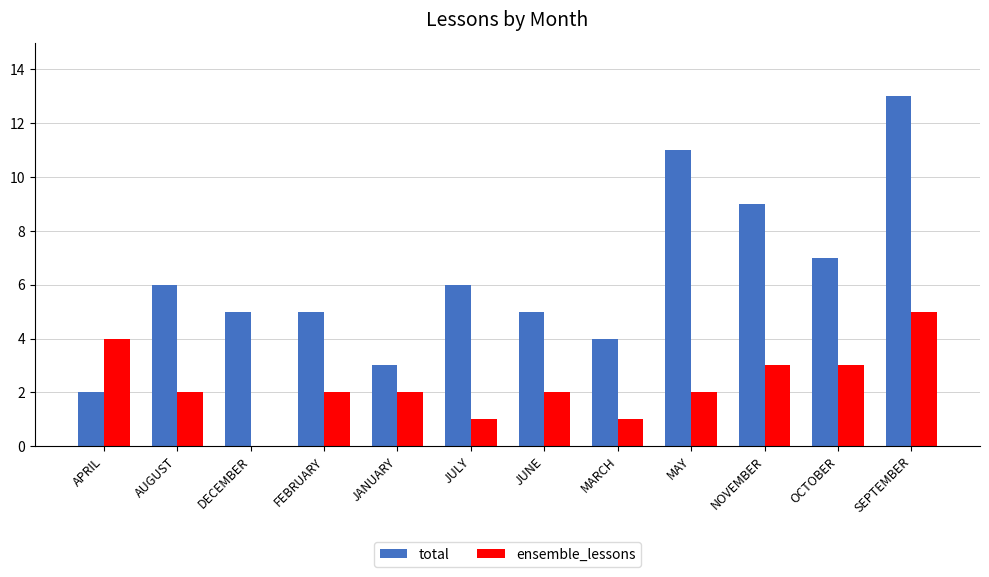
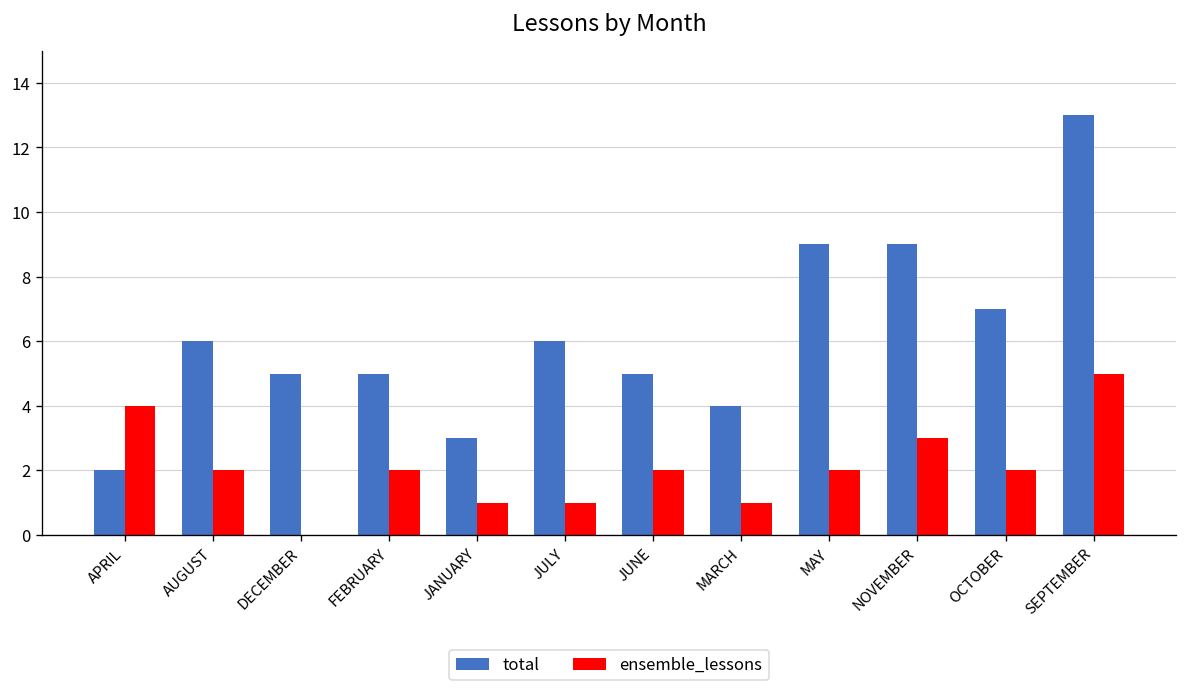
  {
    "total": {
      "APRIL": 2,
      "AUGUST": 6,
      "DECEMBER": 5,
      "FEBRUARY": 5,
      "JANUARY": 3,
      "JULY": 6,
      "JUNE": 5,
      "MARCH": 4,
-     "MAY": 11,
+     "MAY": 9,
      "NOVEMBER": 9,
      "OCTOBER": 7,
      "SEPTEMBER": 13
    },
    "ensemble_lessons": {
      "APRIL": 4,
      "AUGUST": 2,
      "DECEMBER": 0,
      "FEBRUARY": 2,
-     "JANUARY": 2,
+     "JANUARY": 1,
      "JULY": 1,
      "JUNE": 2,
      "MARCH": 1,
      "MAY": 2,
      "NOVEMBER": 3,
-     "OCTOBER": 3,
+     "OCTOBER": 2,
      "SEPTEMBER": 5
    }
  }
